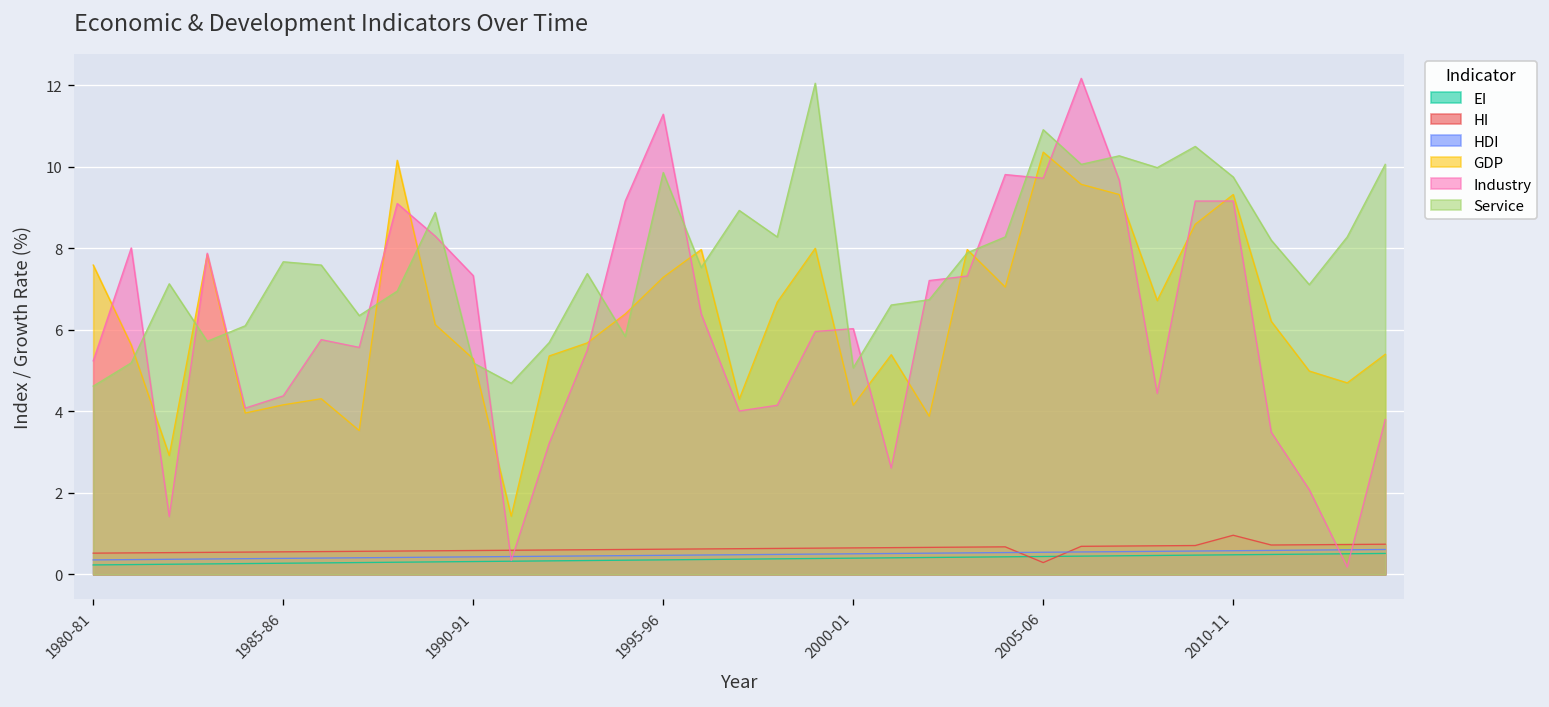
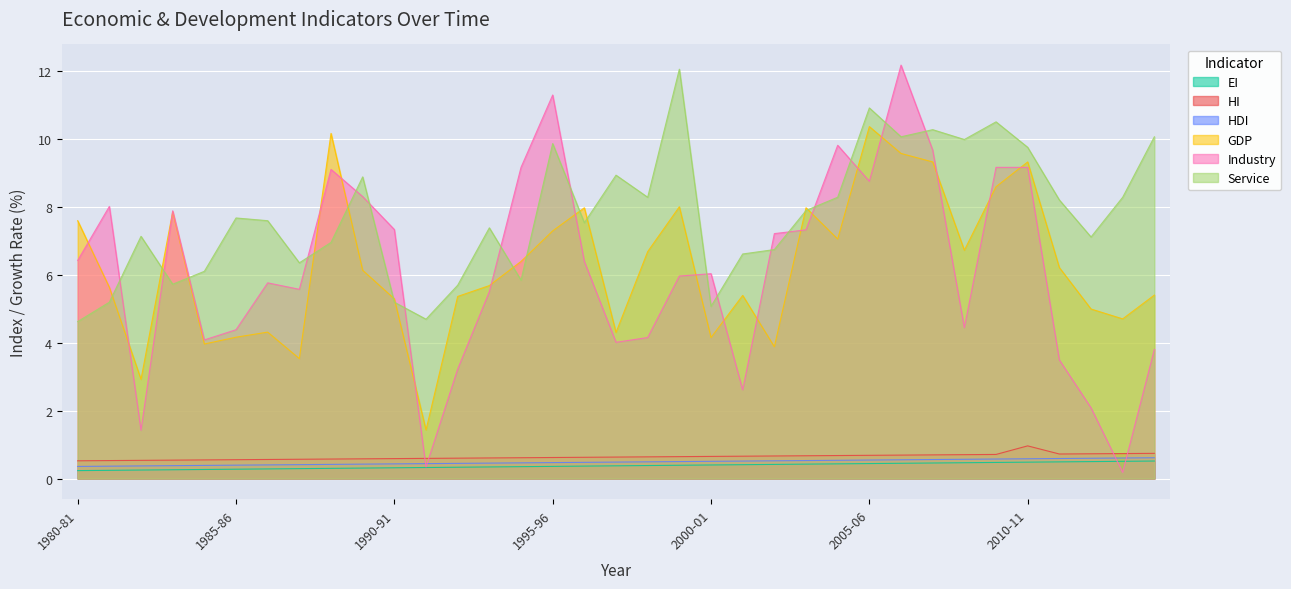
  {
    "EI": {
      "1980-81": 0.2,
      "1985-86": 0.3,
      "1990-91": 0.3,
      "1995-96": 0.4,
      "2000-01": 0.4,
      "2005-06": 0.4,
      "2010-11": 0.5
    },
    "HI": {
      "1980-81": 0.5,
      "1985-86": 0.6,
      "1990-91": 0.6,
      "1995-96": 0.6,
      "2000-01": 0.7,
-     "2005-06": 0.3,
+     "2005-06": 0.7,
      "2010-11": 1.0
    },
    "HDI": {
      "1980-81": 0.4,
      "1985-86": 0.4,
      "1990-91": 0.4,
      "1995-96": 0.5,
      "2000-01": 0.5,
      "2005-06": 0.5,
      "2010-11": 0.6
    },
    "GDP": {
      "1980-81": 7.6,
      "1985-86": 4.2,
      "1990-91": 5.3,
      "1995-96": 7.3,
      "2000-01": 4.2,
      "2005-06": 10.4,
      "2010-11": 9.3
    },
    "Industry": {
-     "1980-81": 5.2,
+     "1980-81": 6.4,
      "1985-86": 4.4,
      "1990-91": 7.3,
      "1995-96": 11.3,
      "2000-01": 6.0,
-     "2005-06": 9.7,
+     "2005-06": 8.8,
      "2010-11": 9.2
    },
    "Service": {
      "1980-81": 4.6,
      "1985-86": 7.7,
      "1990-91": 5.2,
      "1995-96": 9.9,
      "2000-01": 5.1,
      "2005-06": 10.9,
      "2010-11": 9.8
    }
  }
